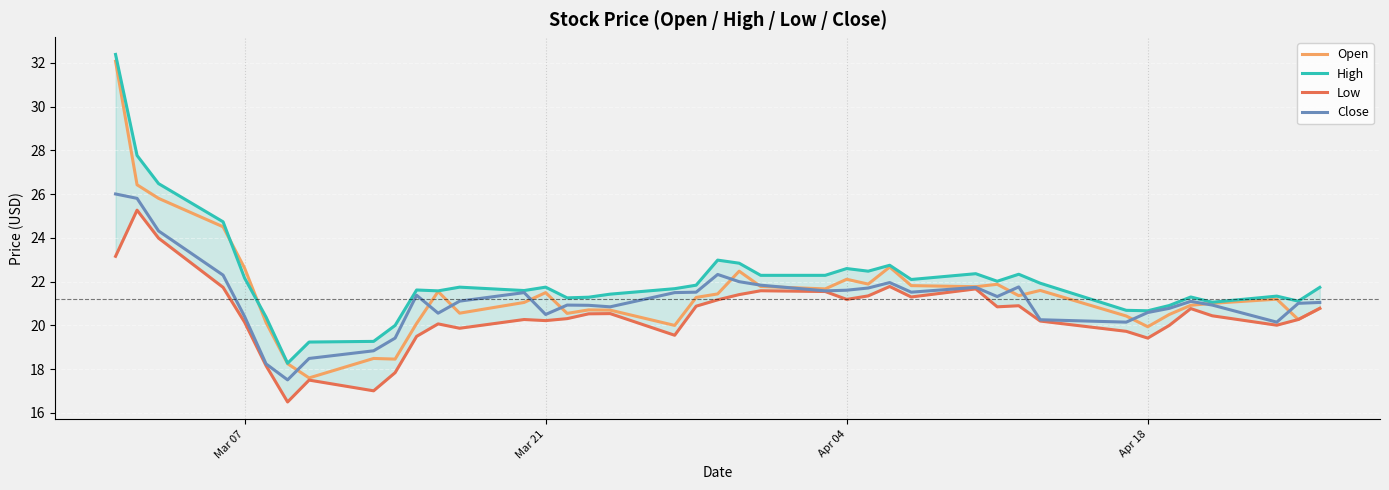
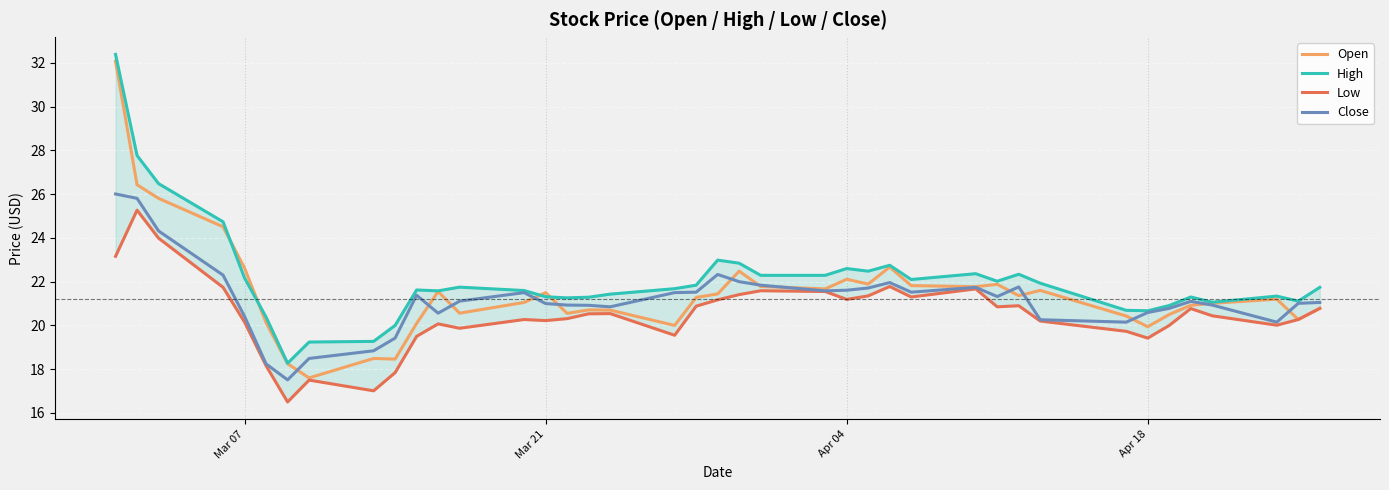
  {
    "High": {
      "Mar 07": 22.2,
-     "Mar 21": 21.8,
+     "Mar 21": 21.3,
      "Apr 04": 22.6
    },
    "Close": {
      "Mar 07": 20.4,
-     "Mar 21": 20.5,
+     "Mar 21": 21.0,
      "Apr 04": 21.6
    }
  }
